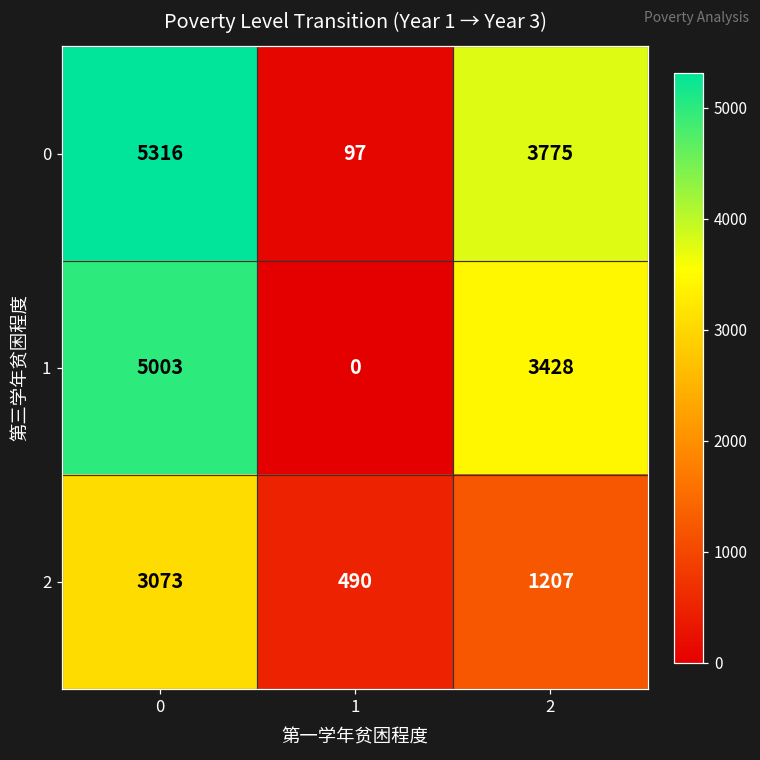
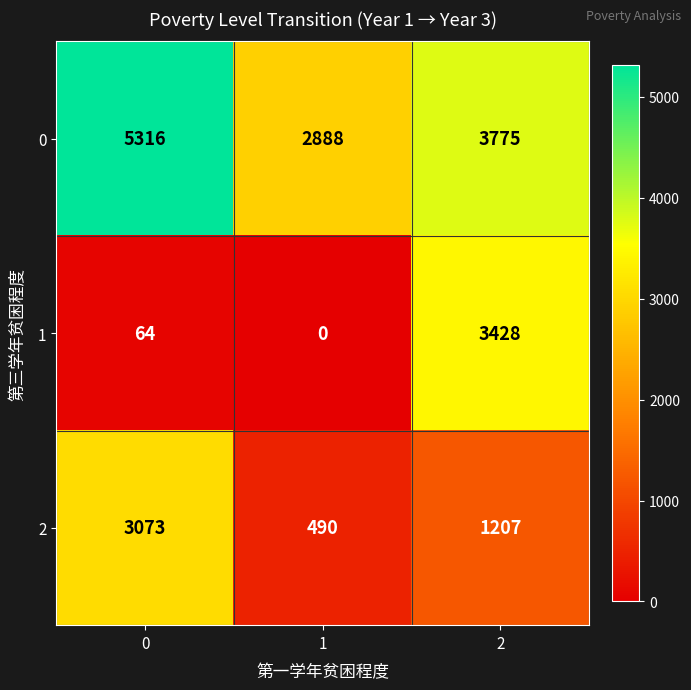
  {
    "0": {
      "0": 5316,
-     "1": 97,
+     "1": 2888,
      "2": 3775
    },
    "1": {
-     "0": 5003,
+     "0": 64,
      "1": 0,
      "2": 3428
    },
    "2": {
      "0": 3073,
      "1": 490,
      "2": 1207
    }
  }
